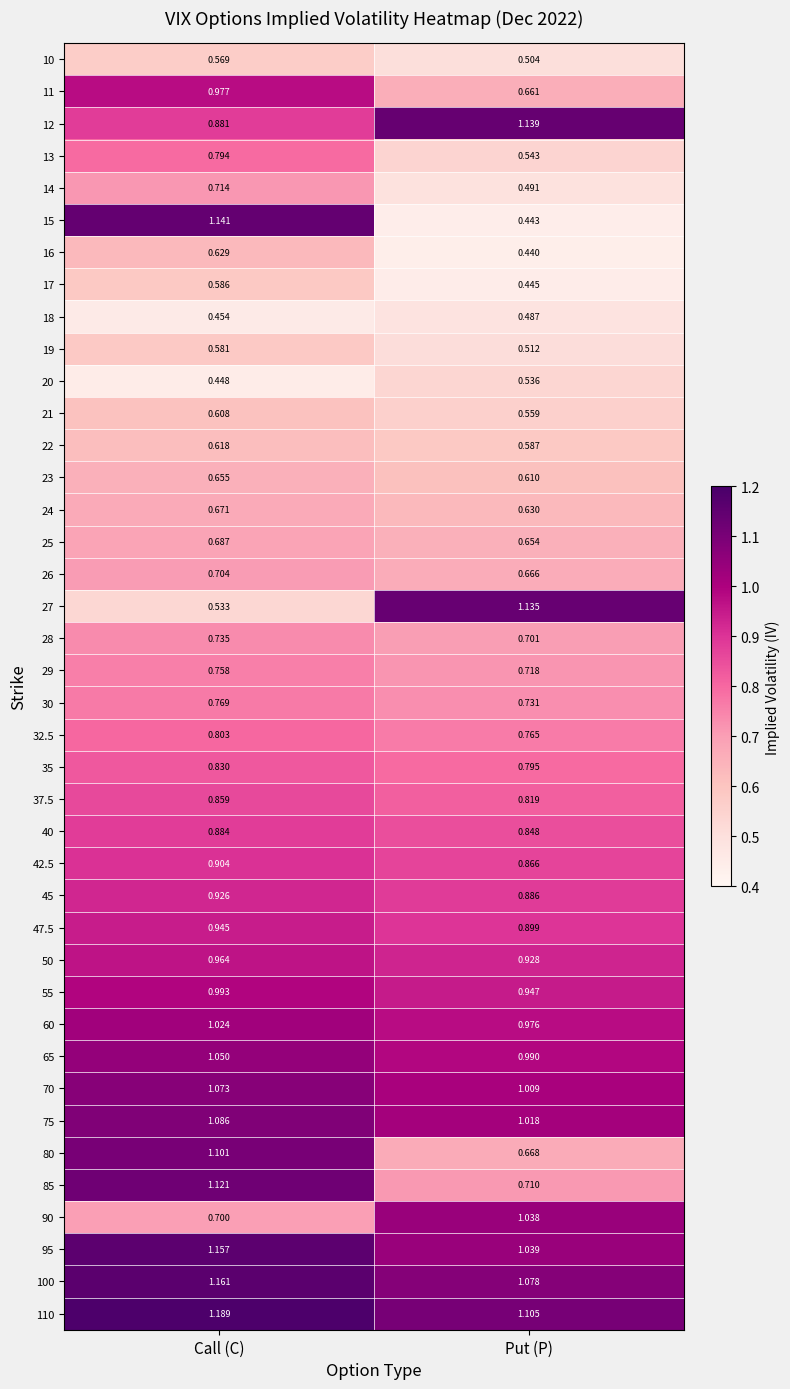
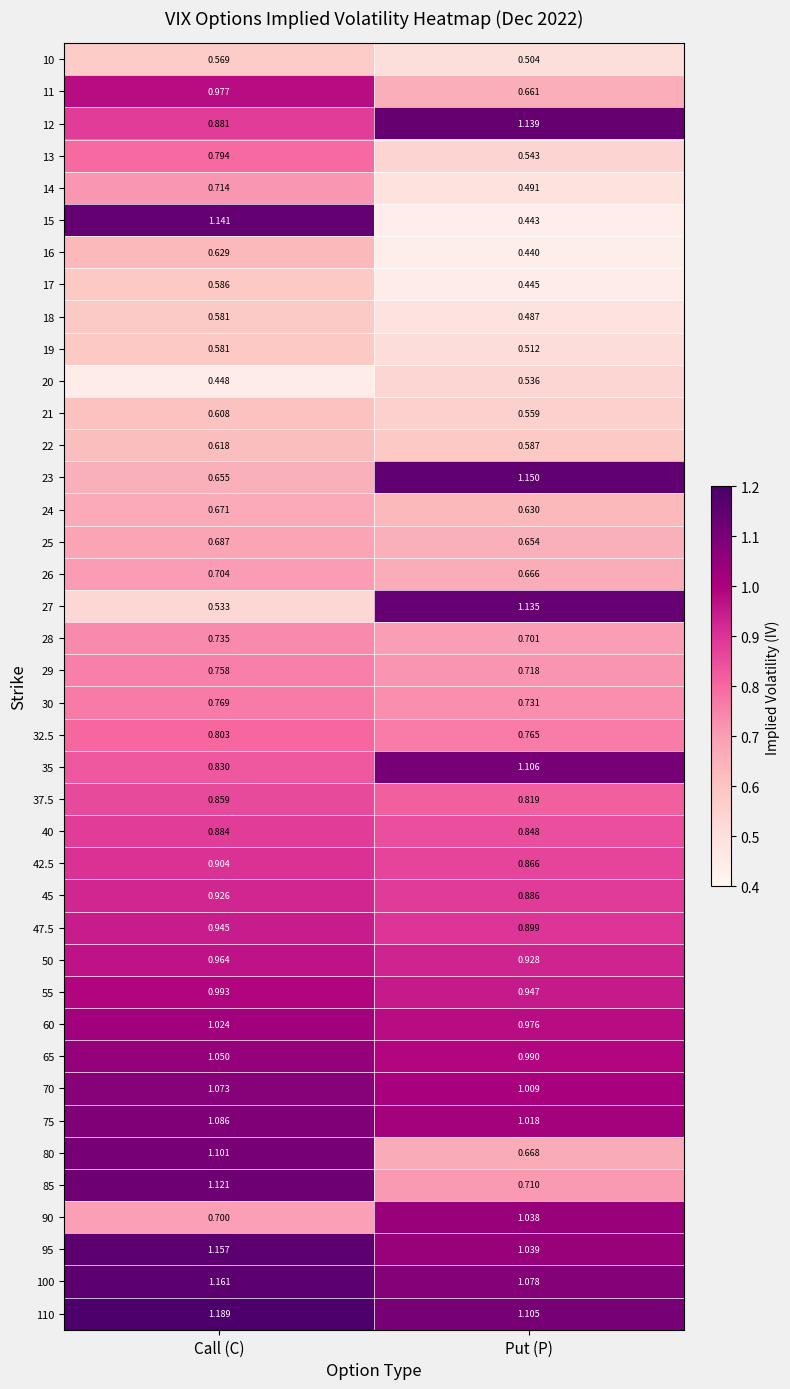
  {
    "10": {
      "Call (C)": 0.569,
      "Put (P)": 0.504
    },
    "11": {
      "Call (C)": 0.977,
      "Put (P)": 0.661
    },
    "12": {
      "Call (C)": 0.881,
      "Put (P)": 1.139
    },
    "13": {
      "Call (C)": 0.794,
      "Put (P)": 0.543
    },
    "14": {
      "Call (C)": 0.714,
      "Put (P)": 0.491
    },
    "15": {
      "Call (C)": 1.141,
      "Put (P)": 0.443
    },
    "16": {
      "Call (C)": 0.629,
      "Put (P)": 0.440
    },
    "17": {
      "Call (C)": 0.586,
      "Put (P)": 0.445
    },
    "18": {
-     "Call (C)": 0.454,
+     "Call (C)": 0.581,
      "Put (P)": 0.487
    },
    "19": {
      "Call (C)": 0.581,
      "Put (P)": 0.512
    },
    "20": {
      "Call (C)": 0.448,
      "Put (P)": 0.536
    },
    "21": {
      "Call (C)": 0.608,
      "Put (P)": 0.559
    },
    "22": {
      "Call (C)": 0.618,
      "Put (P)": 0.587
    },
    "23": {
      "Call (C)": 0.655,
-     "Put (P)": 0.610
+     "Put (P)": 1.150
    },
    "24": {
      "Call (C)": 0.671,
      "Put (P)": 0.630
    },
    "25": {
      "Call (C)": 0.687,
      "Put (P)": 0.654
    },
    "26": {
      "Call (C)": 0.704,
      "Put (P)": 0.666
    },
    "27": {
      "Call (C)": 0.533,
      "Put (P)": 1.135
    },
    "28": {
      "Call (C)": 0.735,
      "Put (P)": 0.701
    },
    "29": {
      "Call (C)": 0.758,
      "Put (P)": 0.718
    },
    "30": {
      "Call (C)": 0.769,
      "Put (P)": 0.731
    },
    "32.5": {
      "Call (C)": 0.803,
      "Put (P)": 0.765
    },
    "35": {
      "Call (C)": 0.830,
-     "Put (P)": 0.795
+     "Put (P)": 1.106
    },
    "37.5": {
      "Call (C)": 0.859,
      "Put (P)": 0.819
    },
    "40": {
      "Call (C)": 0.884,
      "Put (P)": 0.848
    },
    "42.5": {
      "Call (C)": 0.904,
      "Put (P)": 0.866
    },
    "45": {
      "Call (C)": 0.926,
      "Put (P)": 0.886
    },
    "47.5": {
      "Call (C)": 0.945,
      "Put (P)": 0.899
    },
    "50": {
      "Call (C)": 0.964,
      "Put (P)": 0.928
    },
    "55": {
      "Call (C)": 0.993,
      "Put (P)": 0.947
    },
    "60": {
      "Call (C)": 1.024,
      "Put (P)": 0.976
    },
    "65": {
      "Call (C)": 1.050,
      "Put (P)": 0.990
    },
    "70": {
      "Call (C)": 1.073,
      "Put (P)": 1.009
    },
    "75": {
      "Call (C)": 1.086,
      "Put (P)": 1.018
    },
    "80": {
      "Call (C)": 1.101,
      "Put (P)": 0.668
    },
    "85": {
      "Call (C)": 1.121,
      "Put (P)": 0.710
    },
    "90": {
      "Call (C)": 0.700,
      "Put (P)": 1.038
    },
    "95": {
      "Call (C)": 1.157,
      "Put (P)": 1.039
    },
    "100": {
      "Call (C)": 1.161,
      "Put (P)": 1.078
    },
    "110": {
      "Call (C)": 1.189,
      "Put (P)": 1.105
    }
  }
